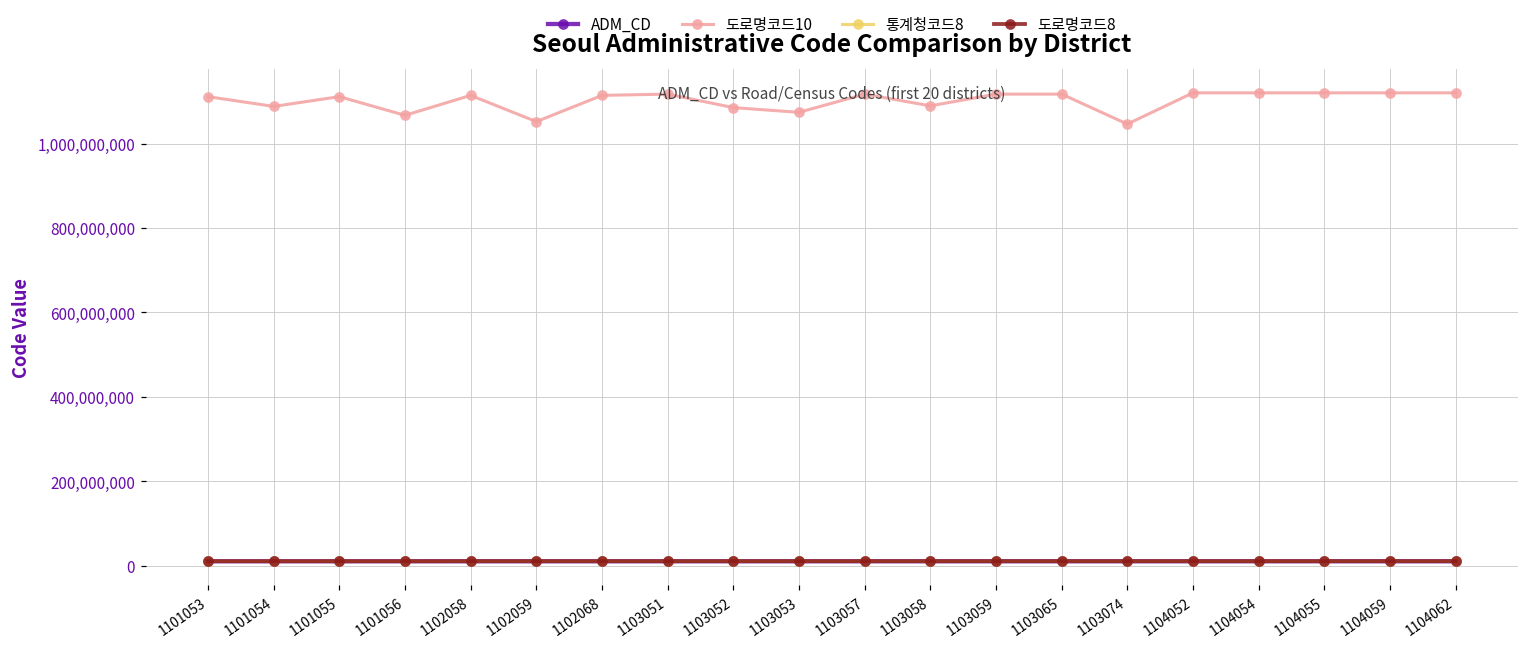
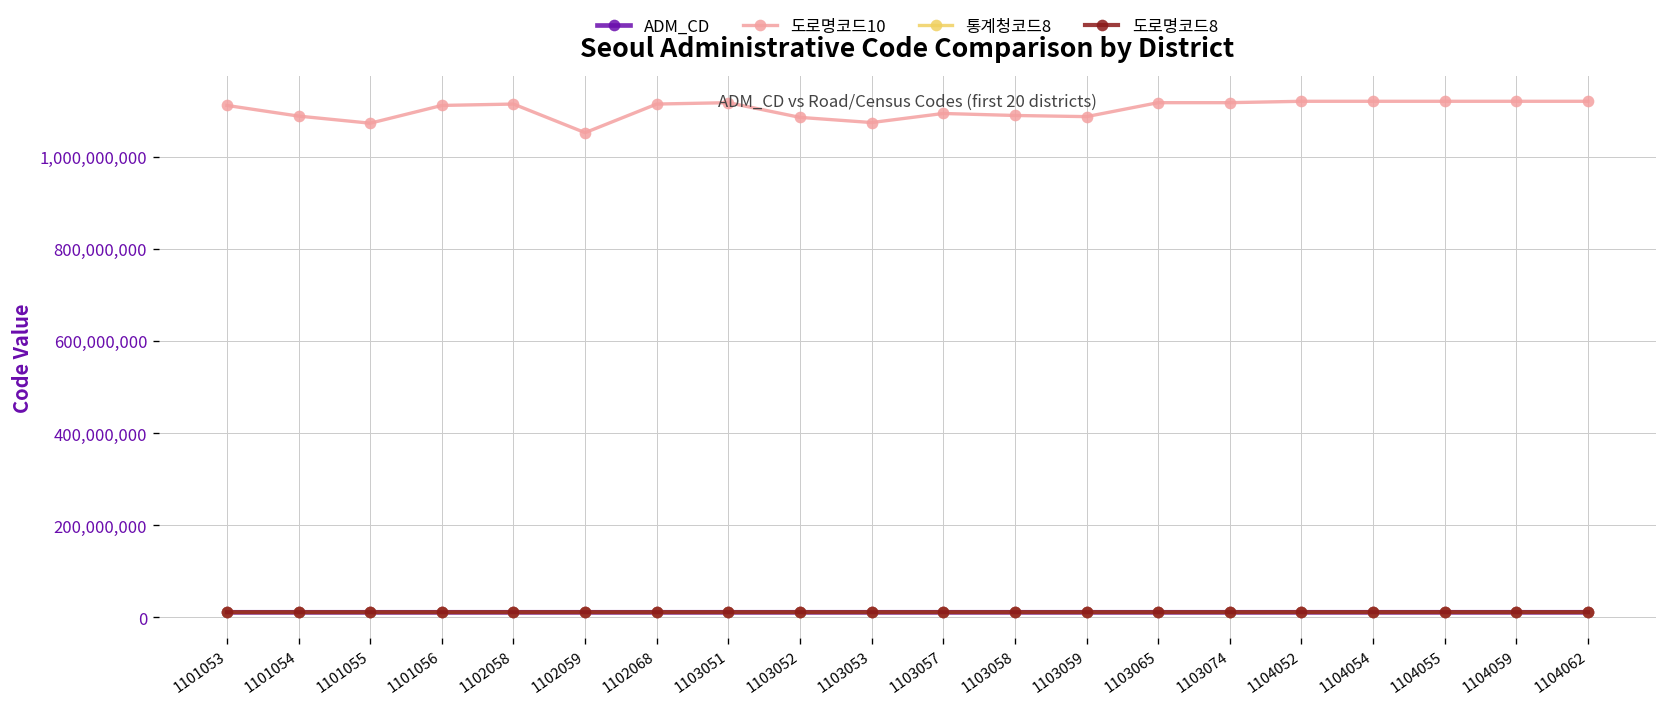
  {
    "도로명코드8": {
      "1101053": "10,000,000",
      "1101054": "10,000,000",
      "1101055": "10,000,000",
      "1101056": "10,000,000",
      "1102058": "10,000,000",
      "1102059": "10,000,000",
      "1102068": "10,000,000",
      "1103051": "10,000,000",
      "1103052": "10,000,000",
      "1103053": "10,000,000",
      "1103057": "10,000,000",
      "1103058": "10,000,000",
      "1103059": "10,000,000",
      "1103065": "10,000,000",
      "1103074": "10,000,000",
      "1104052": "10,000,000",
      "1104054": "10,000,000",
      "1104055": "10,000,000",
      "1104059": "10,000,000",
      "1104062": "10,000,000"
    },
    "도로명코드10": {
      "1101053": "1,110,000,000",
      "1101054": "1,090,000,000",
-     "1101055": "1,110,000,000",
-     "1101056": "1,070,000,000",
+     "1101055": "1,070,000,000",
+     "1101056": "1,110,000,000",
      "1102058": "1,110,000,000",
      "1102059": "1,050,000,000",
      "1102068": "1,110,000,000",
      "1103052": "1,090,000,000",
      "1103053": "1,070,000,000",
-     "1103057": "1,120,000,000",
+     "1103057": "1,090,000,000",
      "1103058": "1,090,000,000",
-     "1103059": "1,120,000,000",
+     "1103059": "1,090,000,000",
      "1103065": "1,120,000,000",
-     "1103074": "1,050,000,000",
+     "1103074": "1,120,000,000",
      "1104052": "1,120,000,000",
      "1104054": "1,120,000,000",
      "1104055": "1,120,000,000",
      "1104059": "1,120,000,000",
      "1104062": "1,120,000,000"
    }
  }
